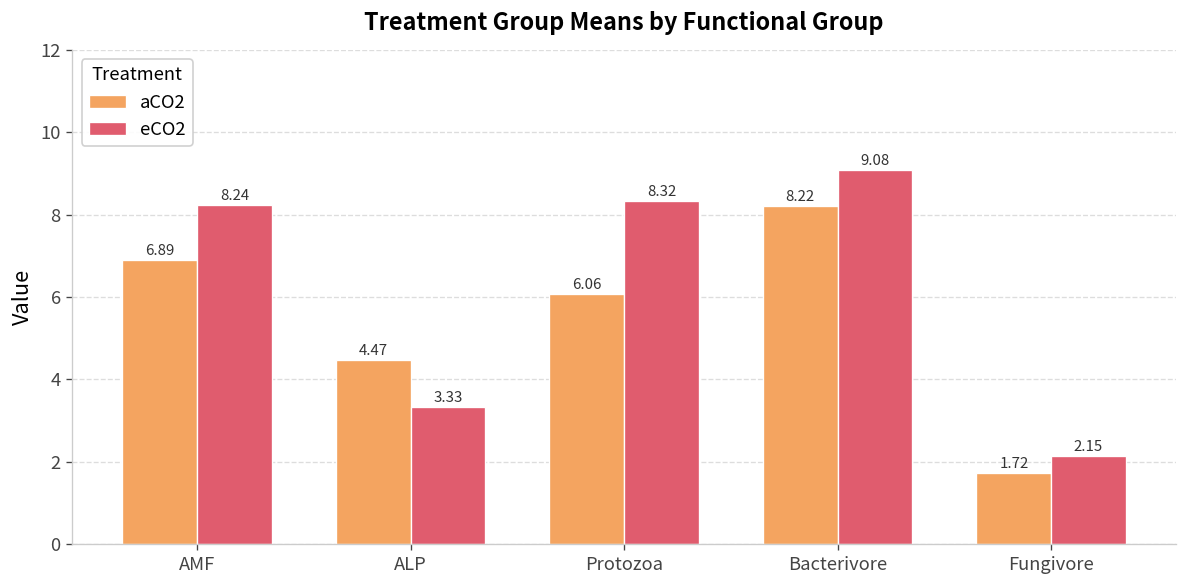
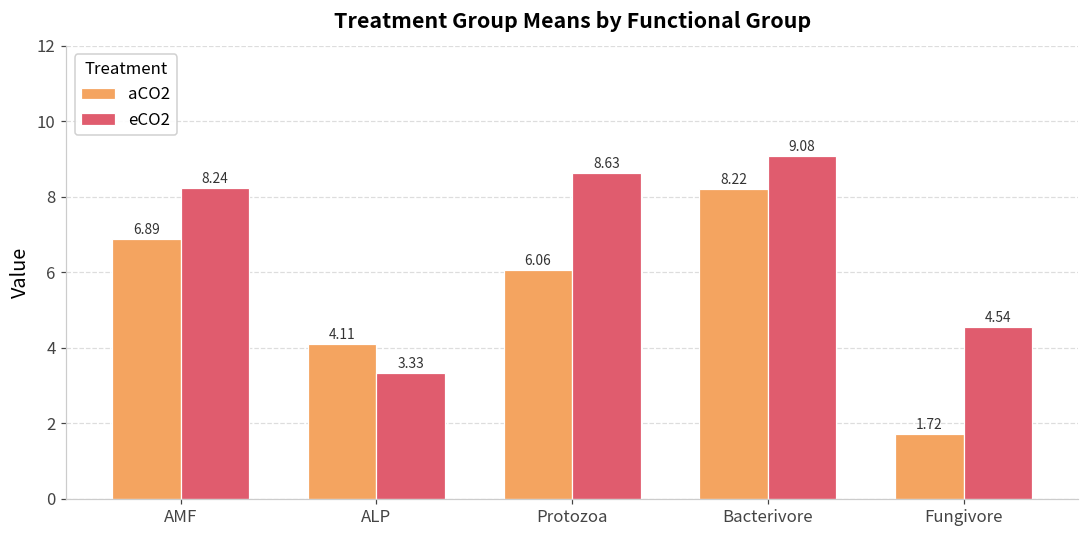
  {
    "aCO2": {
      "AMF": 6.89,
-     "ALP": 4.47,
+     "ALP": 4.11,
      "Protozoa": 6.06,
      "Bacterivore": 8.22,
      "Fungivore": 1.72
    },
    "eCO2": {
      "AMF": 8.24,
      "ALP": 3.33,
-     "Protozoa": 8.32,
+     "Protozoa": 8.63,
      "Bacterivore": 9.08,
-     "Fungivore": 2.15
+     "Fungivore": 4.54
    }
  }
